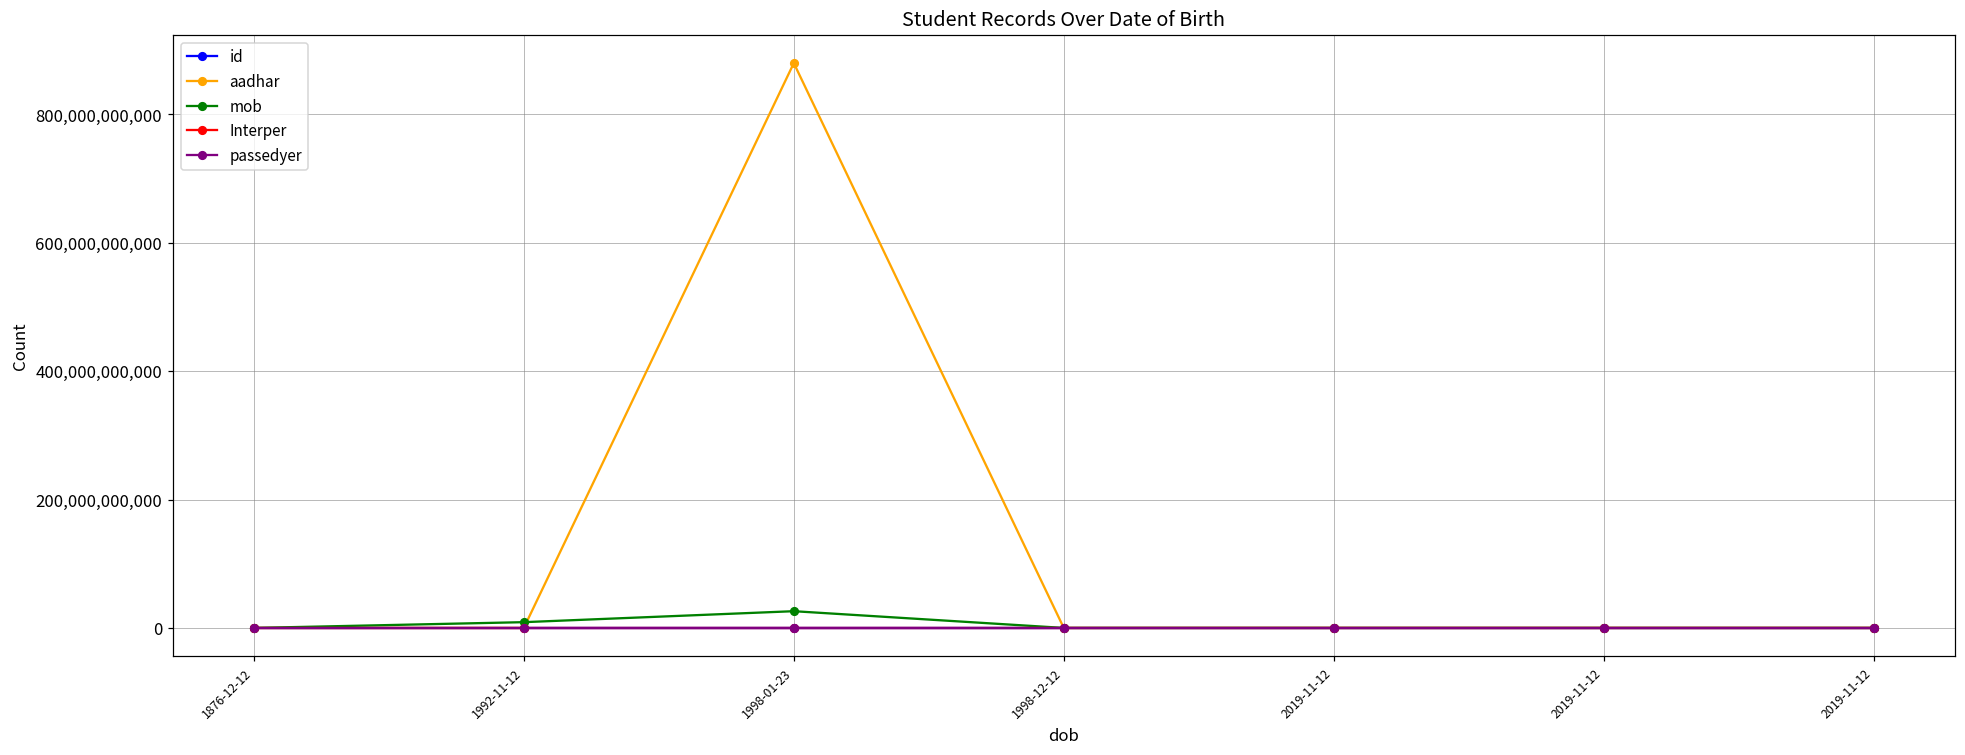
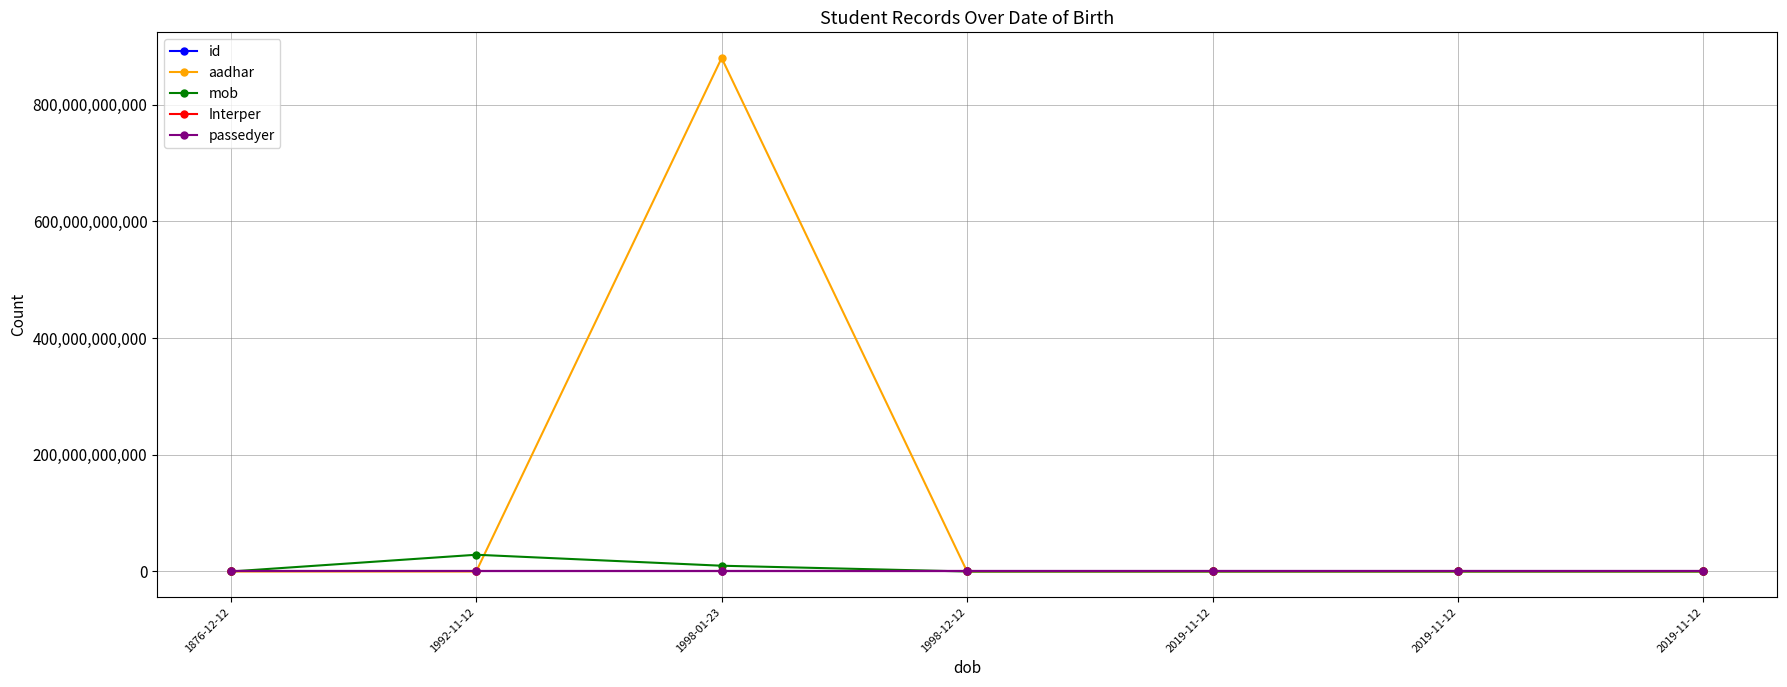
  {
    "passedyer": {
      "1998-01-23": "0"
    },
    "aadhar": {
      "1998-01-23": "880,000,000,000"
    },
    "mob": {
-     "1992-11-12": "10,000,000,000",
-     "1998-01-23": "30,000,000,000"
+     "1992-11-12": "30,000,000,000",
+     "1998-01-23": "10,000,000,000"
    }
  }
